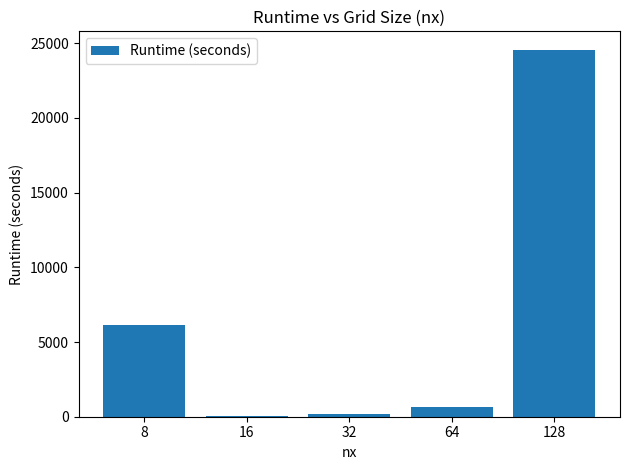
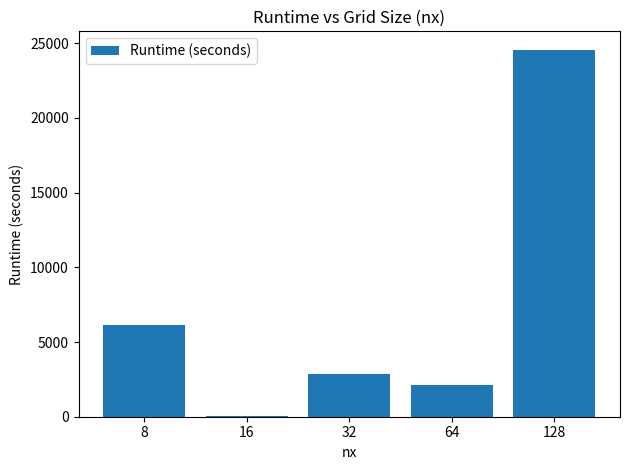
  {
    "8": 6100,
-   "32": 200,
-   "64": 700,
+   "32": 2900,
+   "64": 2100,
    "128": 24600
  }
